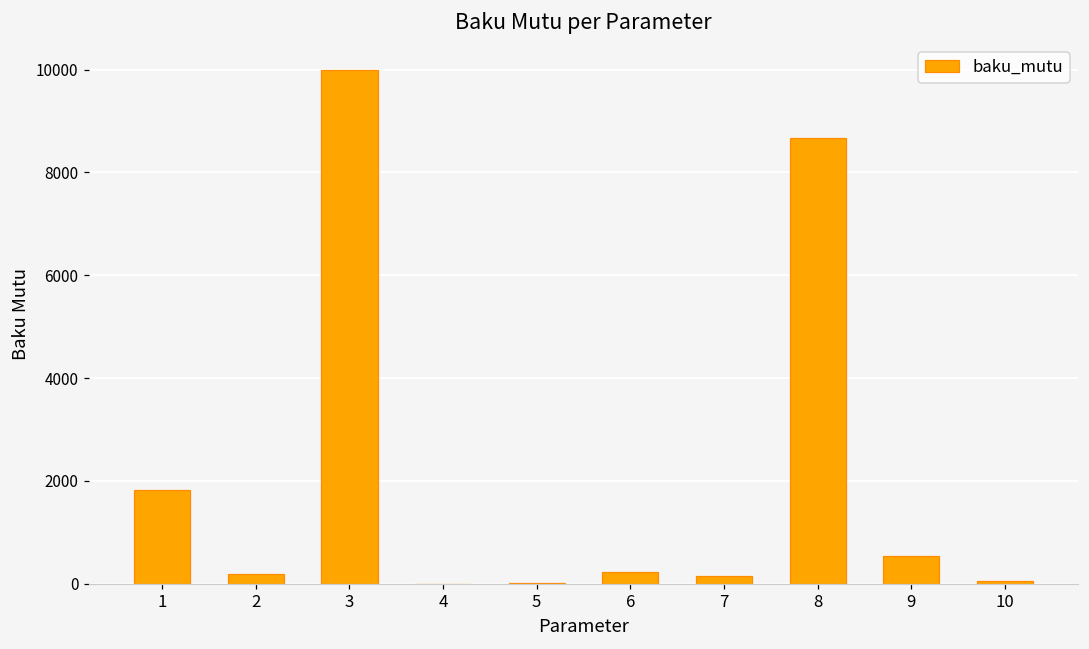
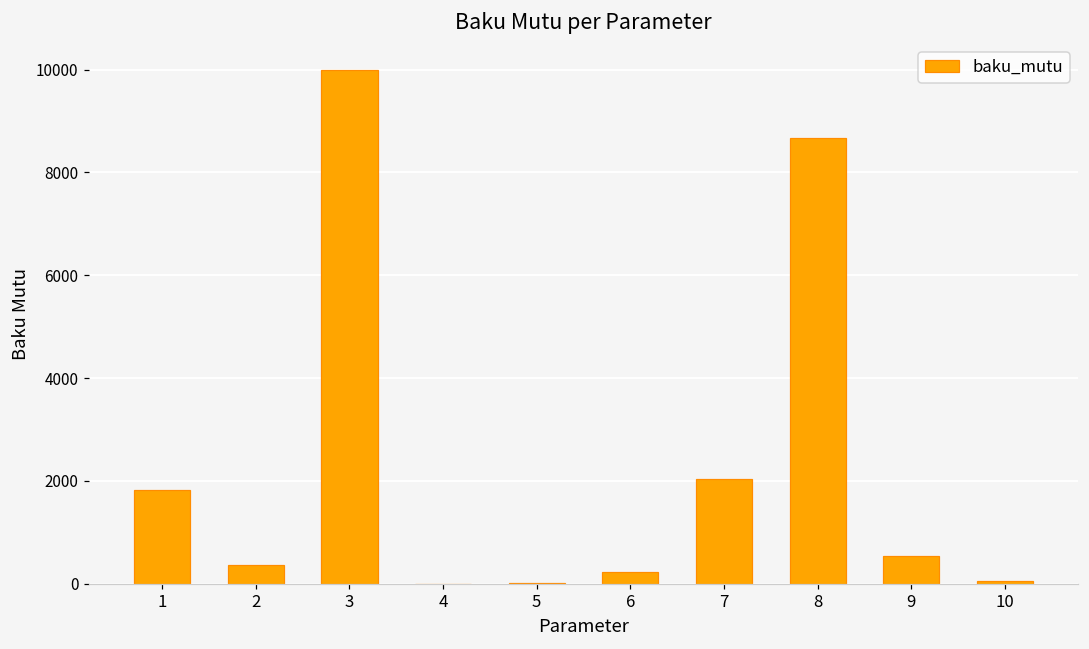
  {
    "1": 1800,
-   "2": 200,
+   "2": 400,
    "3": 10000,
    "6": 200,
-   "7": 200,
+   "7": 2000,
    "8": 8700,
    "9": 500,
    "10": 100
  }
